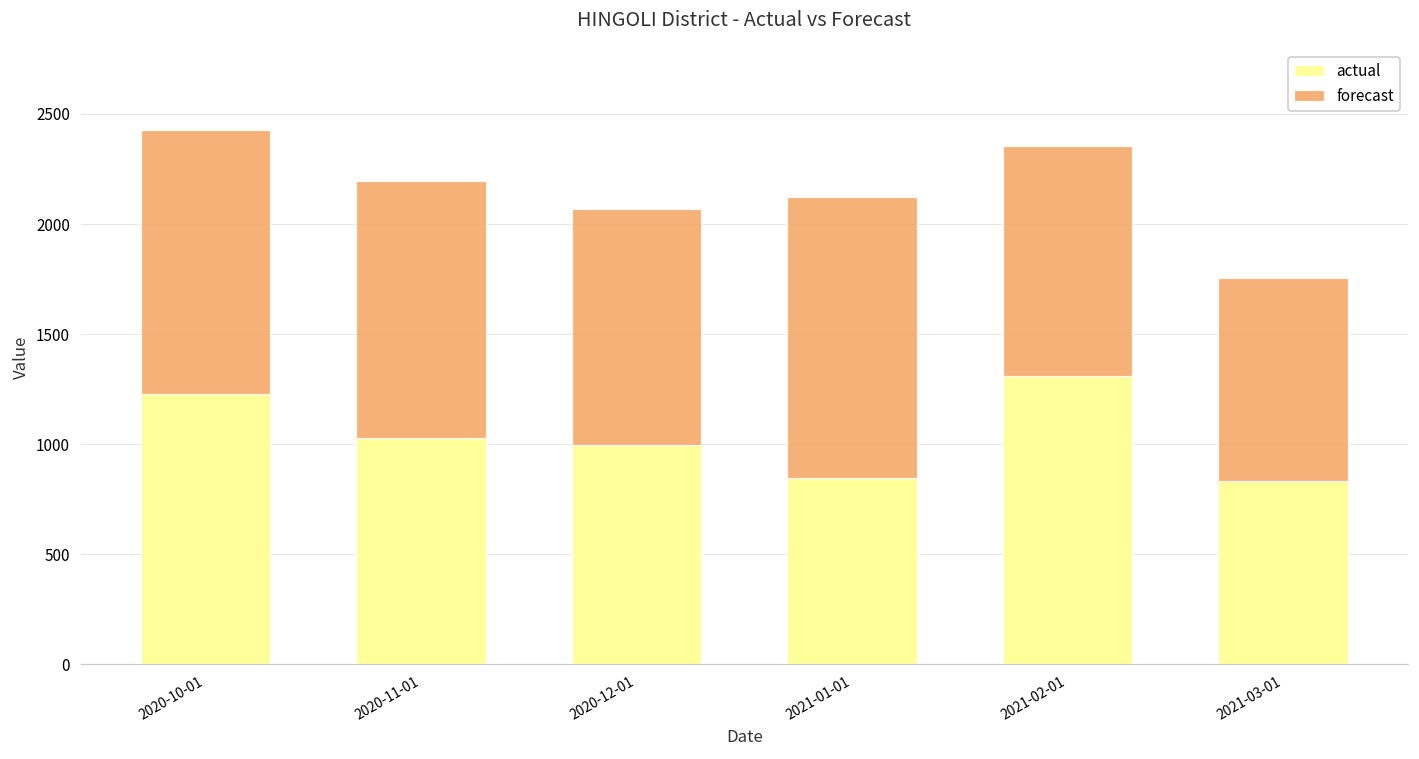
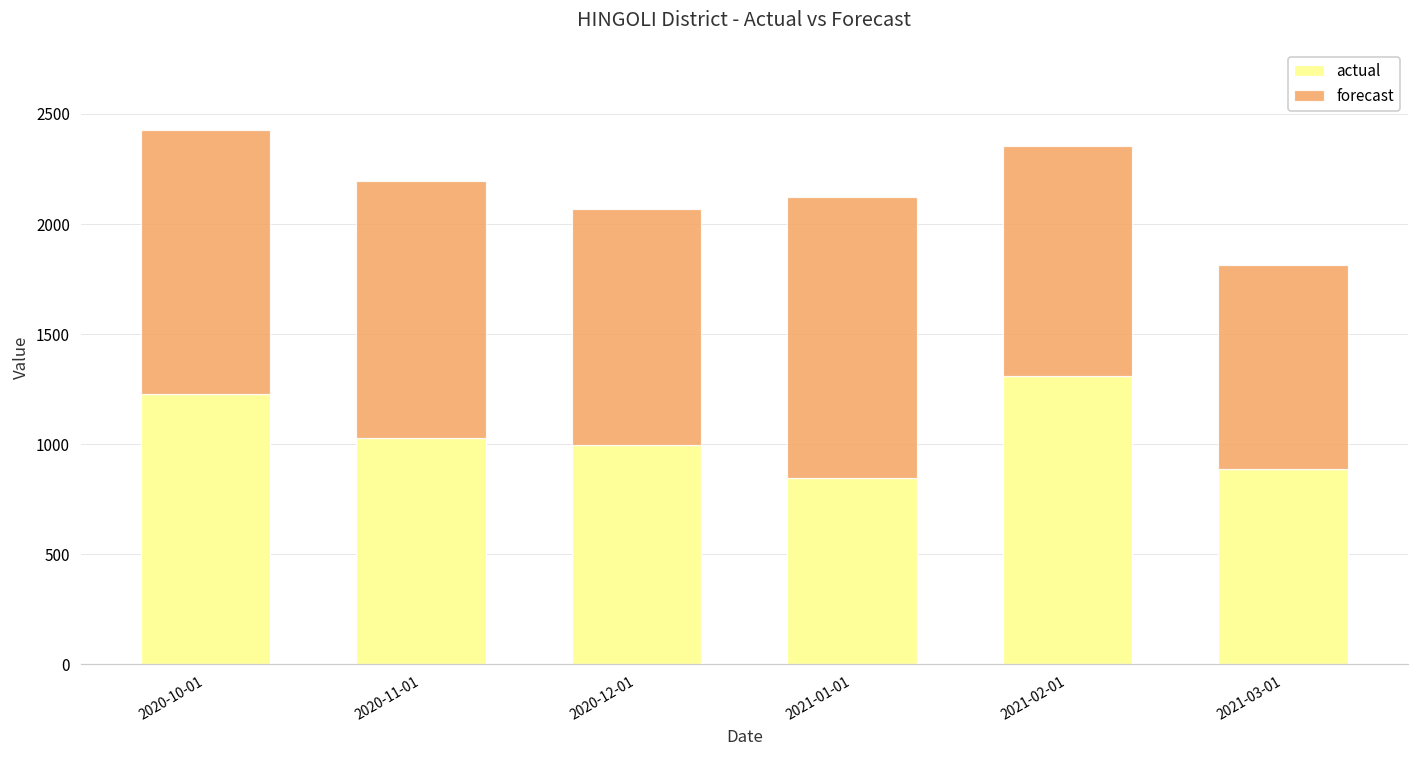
  {
    "actual": {
      "2020-10-01": 1230,
      "2020-11-01": 1030,
      "2020-12-01": 1000,
      "2021-01-01": 850,
      "2021-02-01": 1310,
-     "2021-03-01": 830
+     "2021-03-01": 890
    },
    "forecast": {
      "2020-10-01": 1200,
      "2020-11-01": 1170,
      "2020-12-01": 1070,
      "2021-01-01": 1280,
      "2021-02-01": 1040,
      "2021-03-01": 920
    }
  }
